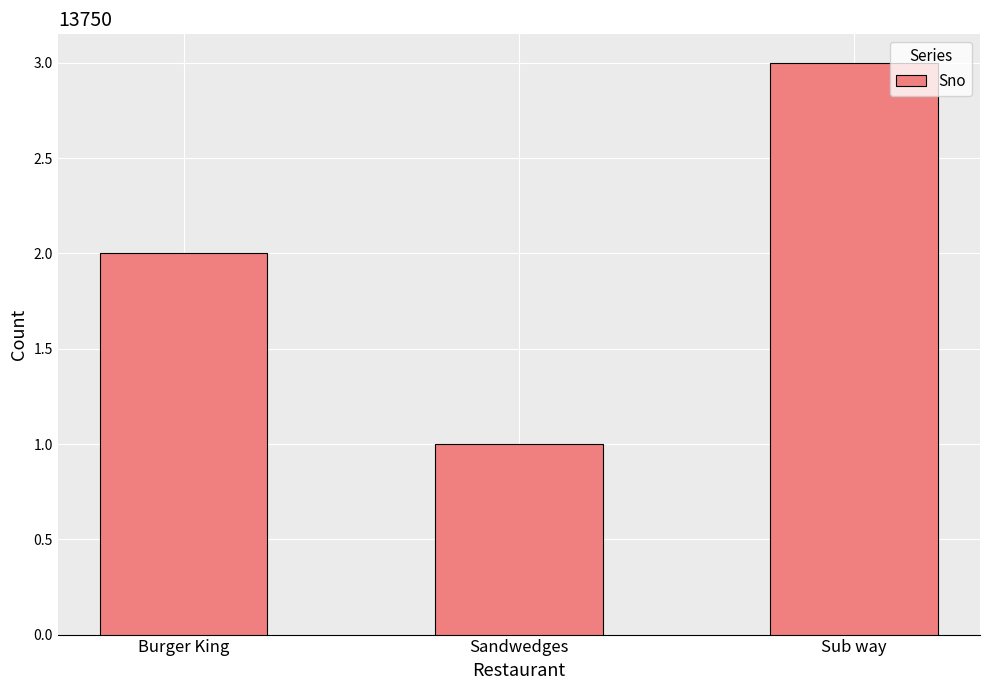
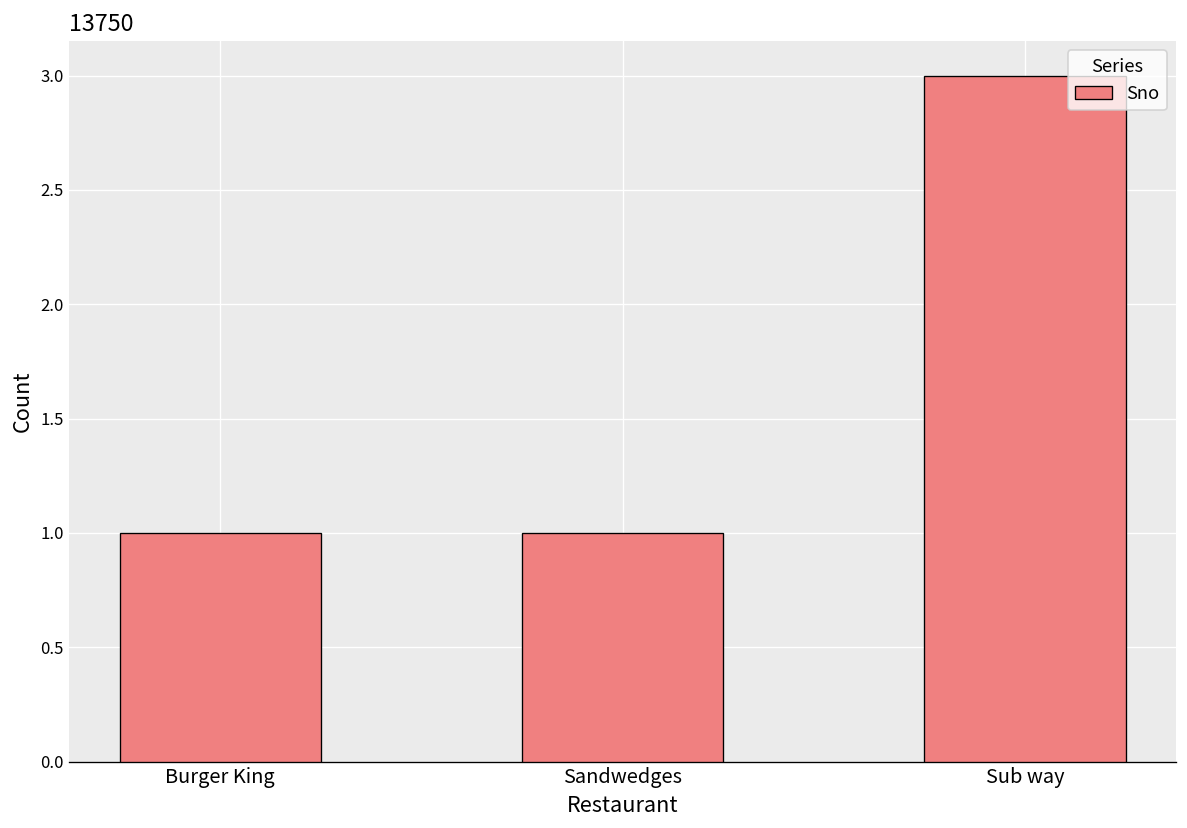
  {
-   "Burger King": 2,
+   "Burger King": 1,
    "Sandwedges": 1,
    "Sub way": 3
  }
